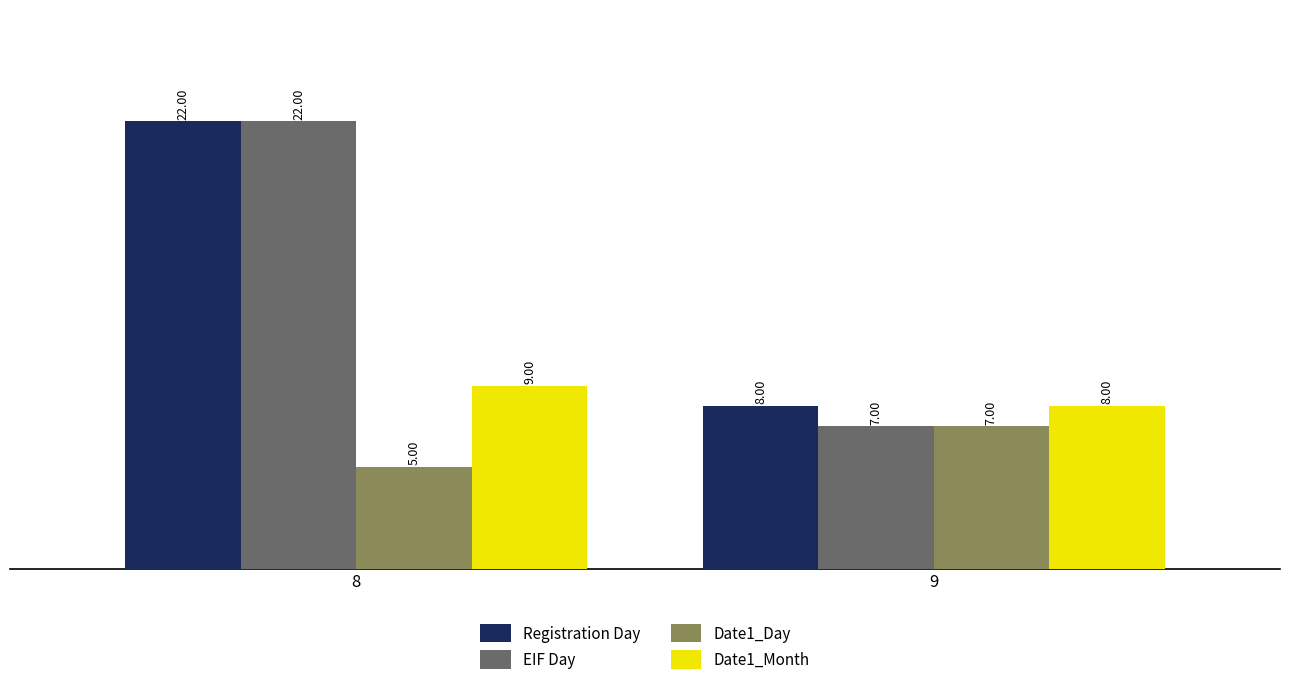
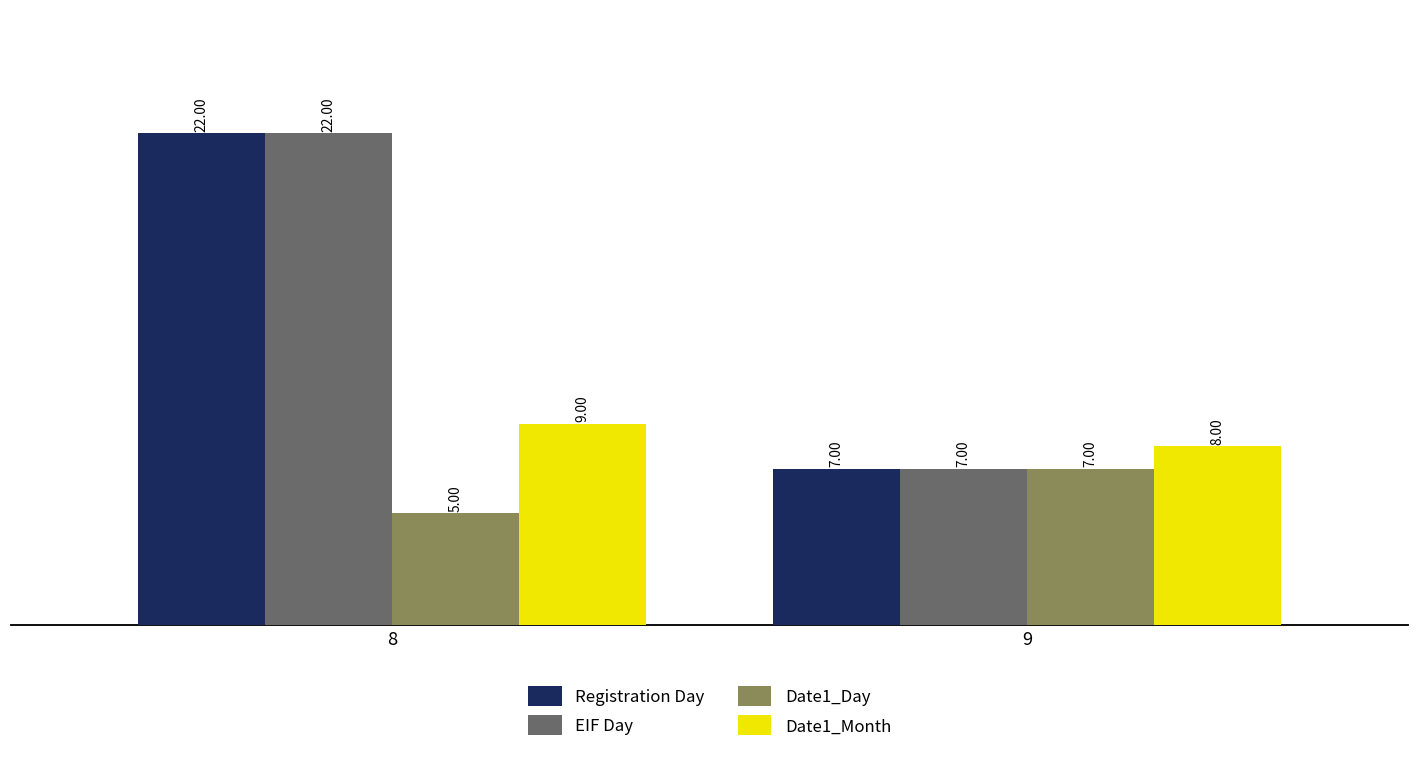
  {
    "Registration Day": {
      "8": 22.00,
-     "9": 8.00
+     "9": 7.00
    },
    "Date1_Month": {
      "8": 9.00,
      "9": 8.00
    }
  }
